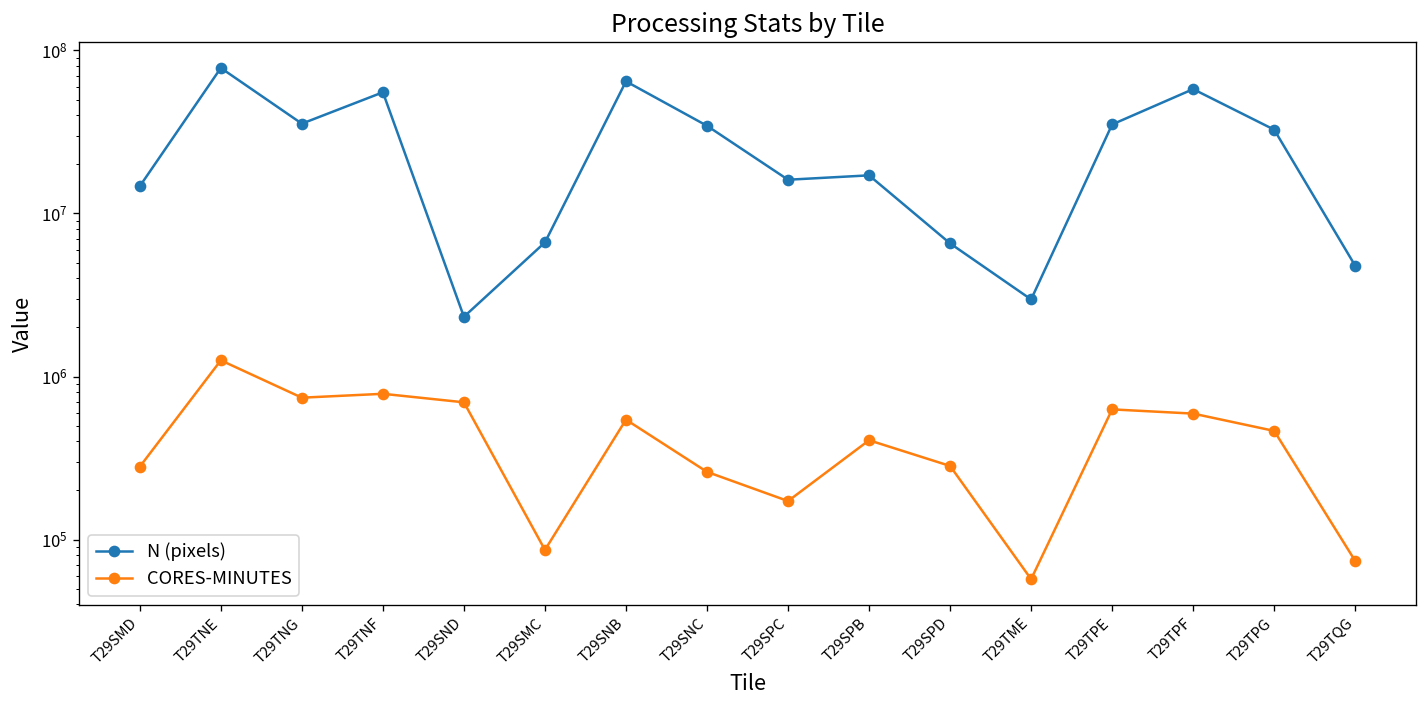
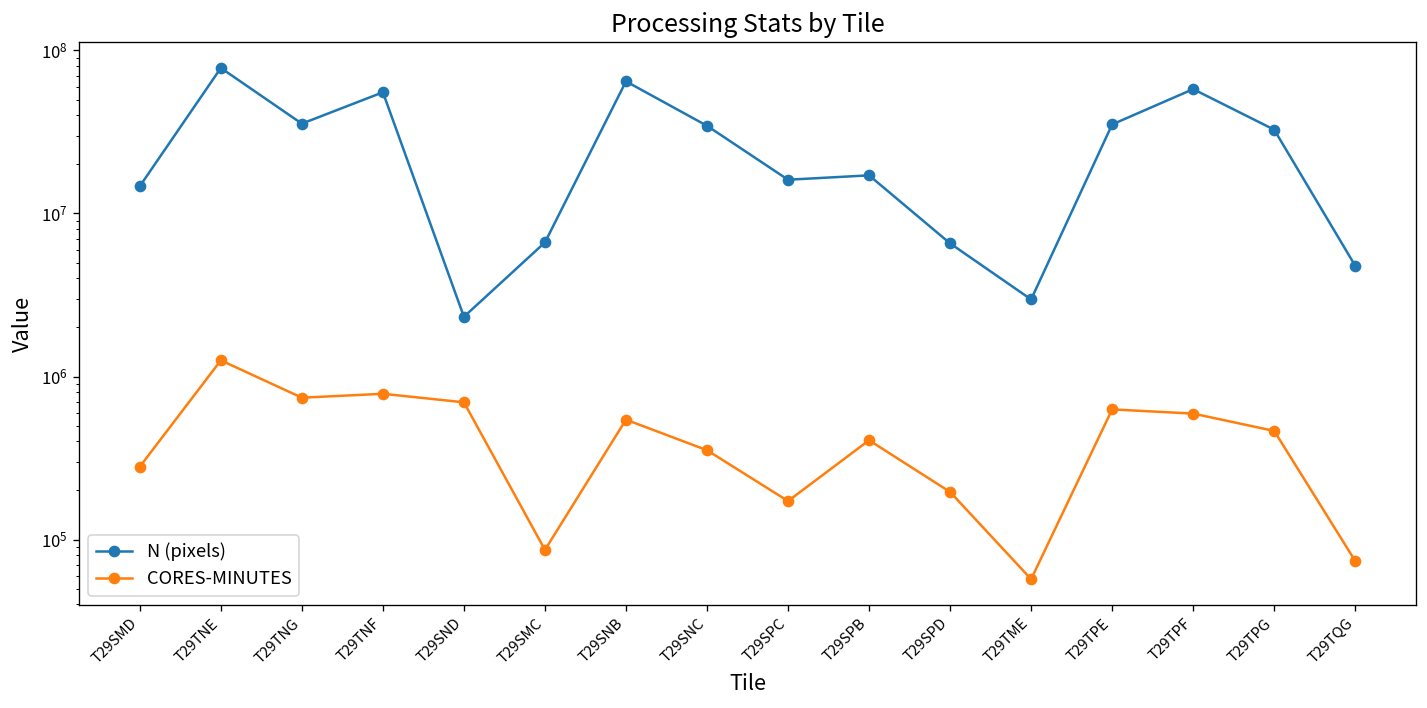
  {
    "N (pixels)": {
      "T29SMD": 15000000,
      "T29TNE": 80000000,
      "T29TNG": 36000000,
      "T29TNF": 55000000,
      "T29SND": 2300000,
      "T29SMC": 7000000,
      "T29SNB": 60000000,
      "T29SNC": 35000000,
      "T29SPC": 16000000,
      "T29SPB": 17000000,
      "T29SPD": 7000000,
      "T29TME": 3000000,
      "T29TPE": 35000000,
      "T29TPF": 58000000,
      "T29TPG": 33000000,
      "T29TQG": 4800000
    },
    "CORES-MINUTES": {
      "T29SMD": 280000,
      "T29TNE": 1300000,
      "T29TNG": 700000,
      "T29TNF": 800000,
      "T29SND": 700000,
      "T29SMC": 90000,
      "T29SNB": 540000,
-     "T29SNC": 260000,
+     "T29SNC": 350000,
      "T29SPC": 170000,
      "T29SPB": 410000,
-     "T29SPD": 280000,
+     "T29SPD": 200000,
      "T29TME": 57000,
      "T29TPE": 600000,
      "T29TPF": 600000,
      "T29TPG": 460000,
      "T29TQG": 70000
    }
  }
